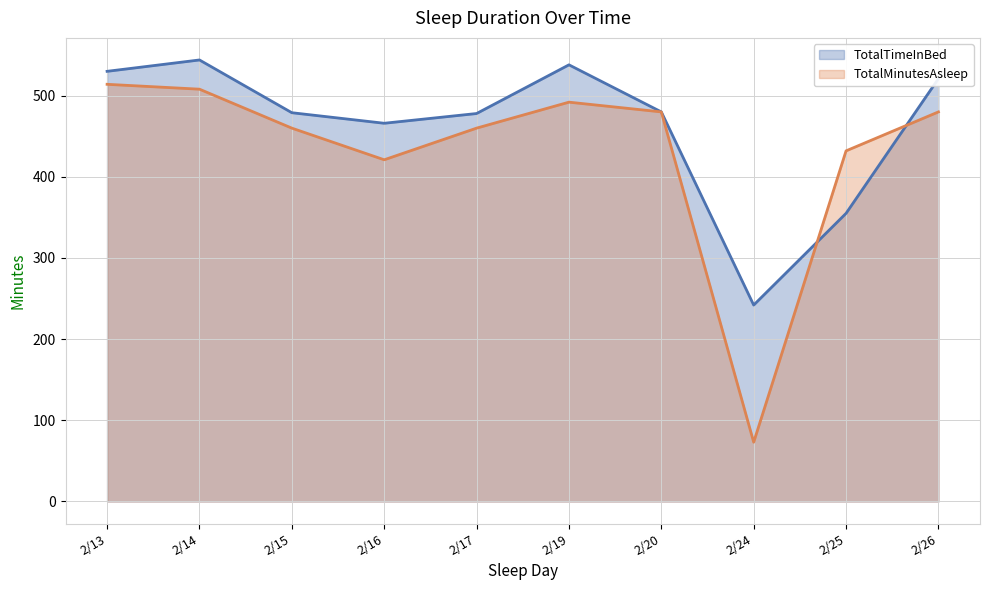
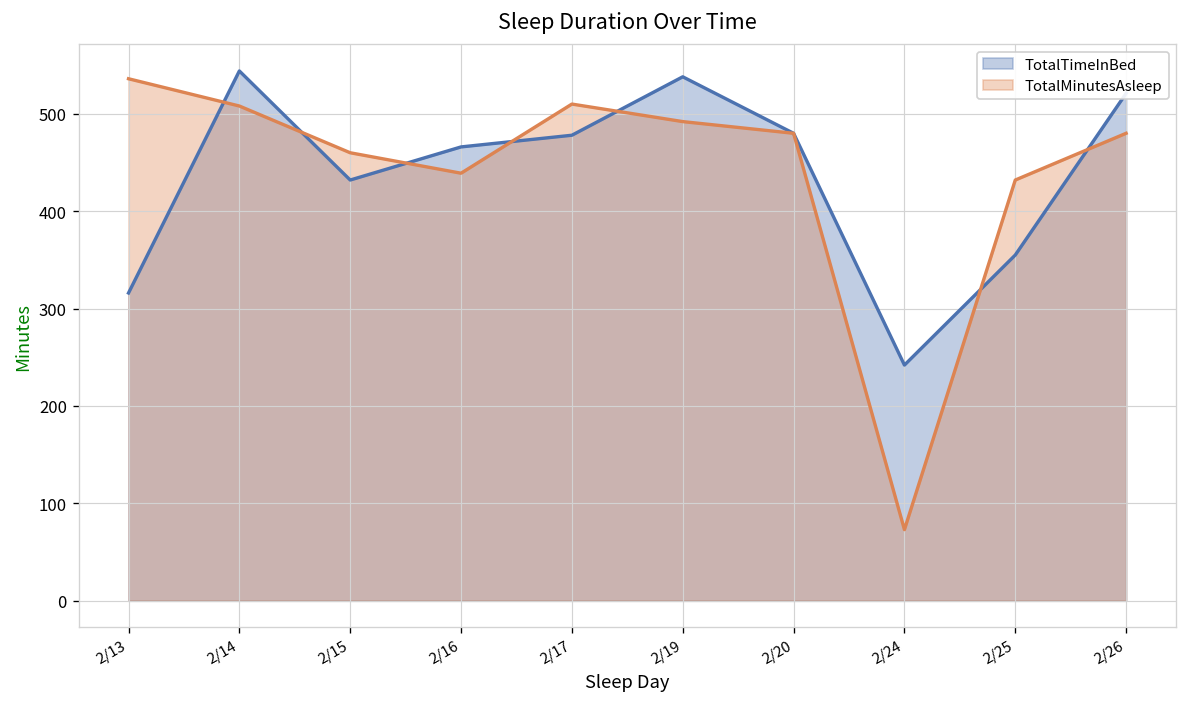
  {
    "TotalTimeInBed": {
-     "2/13": 530,
+     "2/13": 320,
      "2/14": 540,
-     "2/15": 480,
+     "2/15": 430,
      "2/16": 470,
      "2/17": 480,
      "2/19": 540,
      "2/24": 240,
      "2/25": 360
    },
    "TotalMinutesAsleep": {
-     "2/13": 510,
+     "2/13": 540,
      "2/14": 510,
      "2/15": 460,
-     "2/16": 420,
-     "2/17": 460,
+     "2/16": 440,
+     "2/17": 510,
      "2/19": 490,
      "2/24": 70,
      "2/25": 430,
      "2/26": 480
    }
  }
